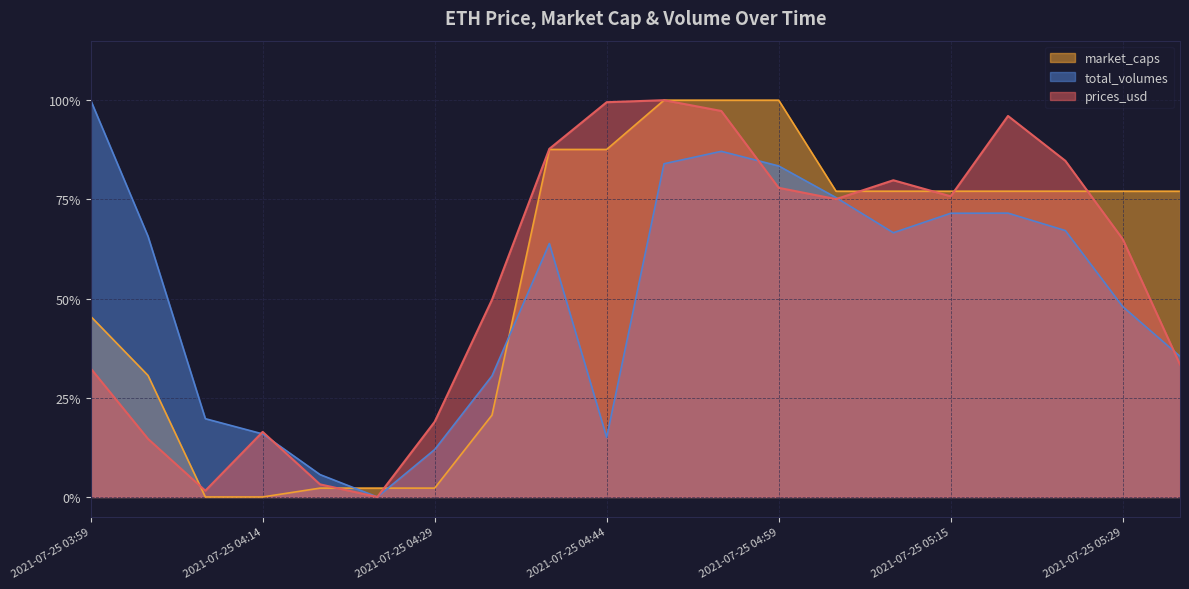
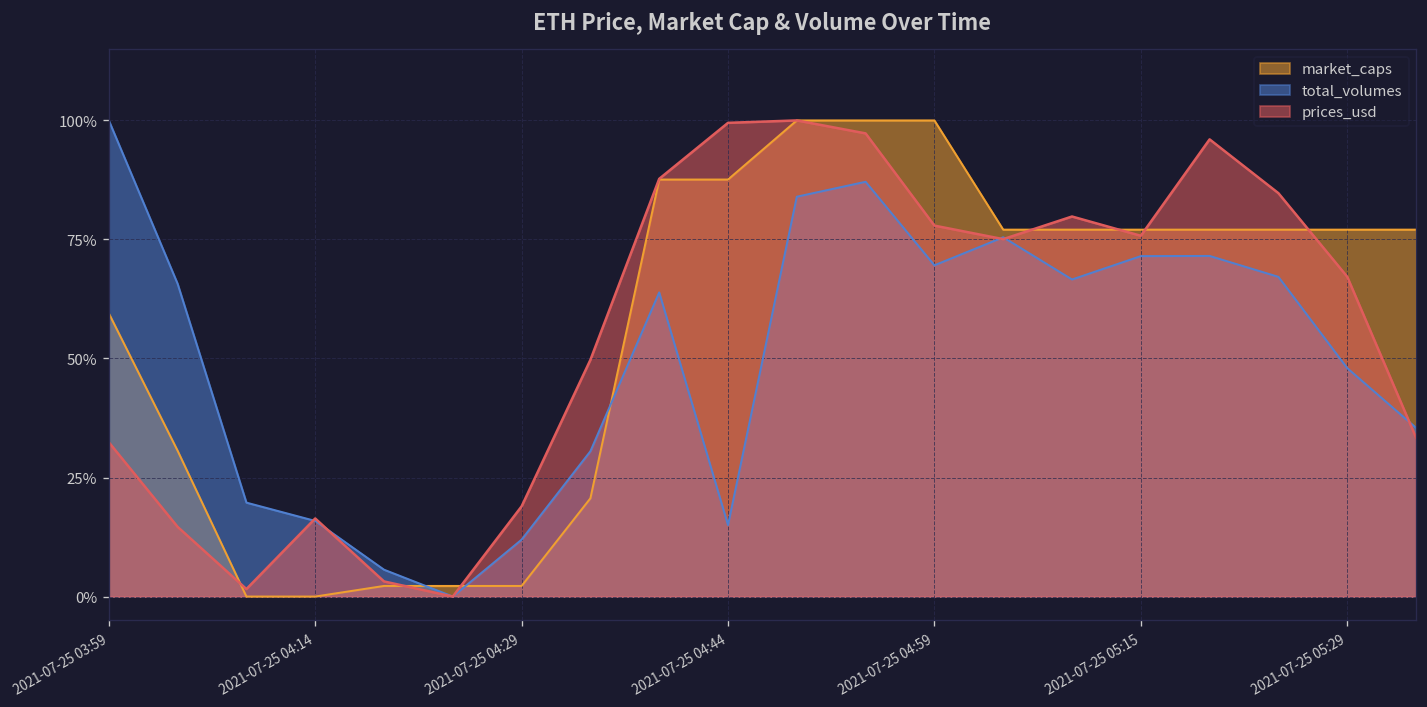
  {
    "market_caps": {
-     "2021-07-25 03:59": "46%",
+     "2021-07-25 03:59": "59%",
      "2021-07-25 04:14": "0%",
      "2021-07-25 04:29": "2%",
      "2021-07-25 04:44": "88%",
      "2021-07-25 04:59": "100%",
      "2021-07-25 05:15": "77%",
      "2021-07-25 05:29": "77%"
    },
    "total_volumes": {
      "2021-07-25 03:59": "100%",
      "2021-07-25 04:29": "12%",
      "2021-07-25 04:44": "15%",
-     "2021-07-25 04:59": "83%",
+     "2021-07-25 04:59": "70%",
      "2021-07-25 05:15": "72%",
      "2021-07-25 05:29": "48%"
    },
    "prices_usd": {
      "2021-07-25 03:59": "32%",
      "2021-07-25 04:29": "19%",
      "2021-07-25 04:44": "99%",
      "2021-07-25 04:59": "78%",
      "2021-07-25 05:15": "76%",
-     "2021-07-25 05:29": "65%"
+     "2021-07-25 05:29": "67%"
    }
  }
